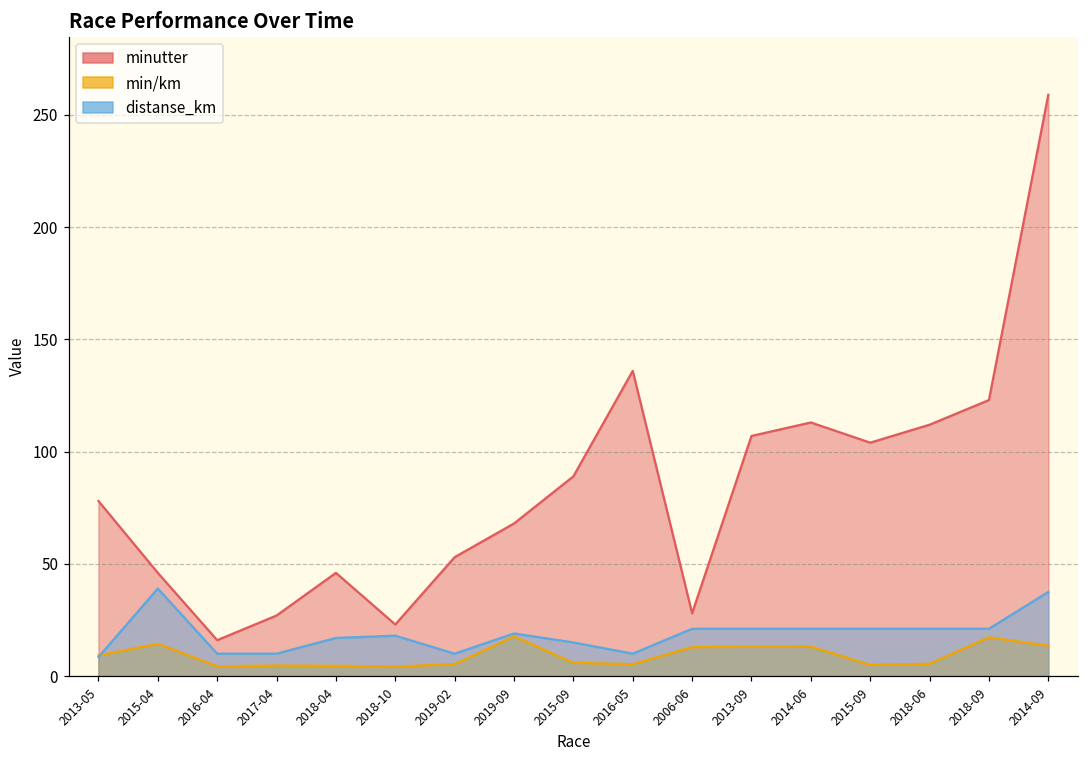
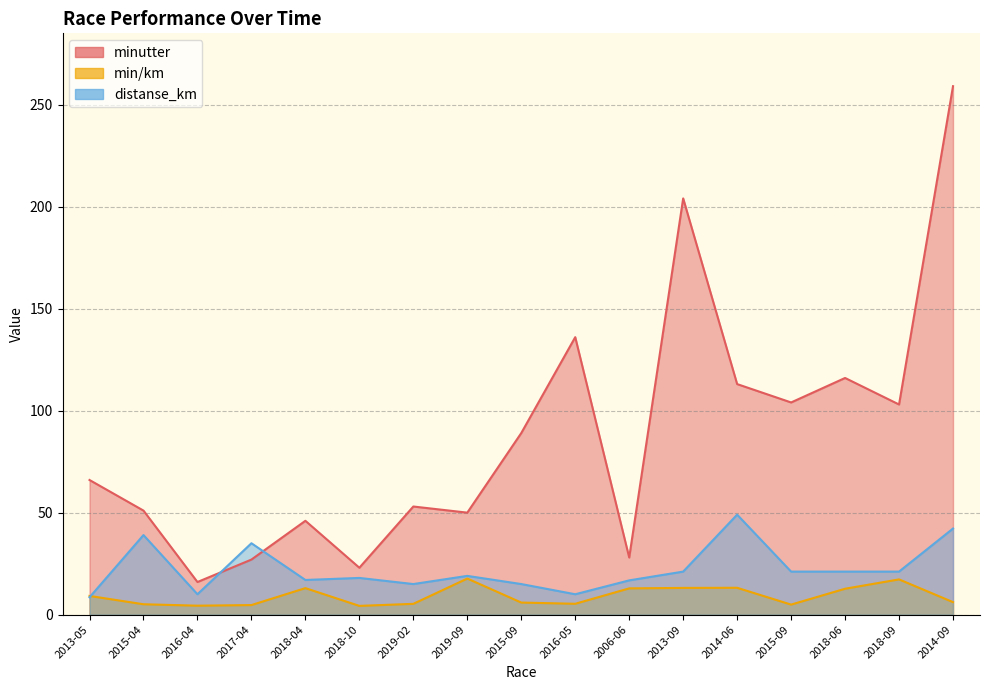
  {
    "minutter": {
-     "2013-05": 78,
-     "2015-04": 46,
+     "2013-05": 66,
+     "2015-04": 51,
      "2016-04": 16,
      "2017-04": 27,
      "2018-04": 46,
      "2018-10": 23,
      "2019-02": 53,
-     "2019-09": 68,
+     "2019-09": 50,
      "2016-05": 136,
      "2006-06": 28,
-     "2013-09": 107,
+     "2013-09": 204,
      "2014-06": 113,
-     "2018-06": 112,
-     "2018-09": 123,
+     "2018-06": 116,
+     "2018-09": 103,
      "2014-09": 259
    },
    "min/km": {
-     "2015-04": 14,
+     "2015-04": 5,
      "2016-04": 4,
      "2017-04": 5,
-     "2018-04": 5,
+     "2018-04": 13,
      "2018-10": 4,
      "2019-02": 5,
      "2019-09": 18,
      "2016-05": 5,
      "2006-06": 13,
      "2013-09": 13,
      "2014-06": 13,
-     "2018-06": 6,
+     "2018-06": 13,
      "2018-09": 17,
-     "2014-09": 14
+     "2014-09": 6
    },
    "distanse_km": {
      "2015-04": 39,
      "2016-04": 10,
-     "2017-04": 10,
+     "2017-04": 35,
      "2018-04": 17,
      "2018-10": 18,
-     "2019-02": 10,
+     "2019-02": 15,
      "2019-09": 19,
      "2016-05": 10,
-     "2006-06": 21,
+     "2006-06": 17,
      "2013-09": 21,
-     "2014-06": 21,
+     "2014-06": 49,
      "2018-06": 21,
      "2018-09": 21,
-     "2014-09": 38
+     "2014-09": 42
    }
  }
